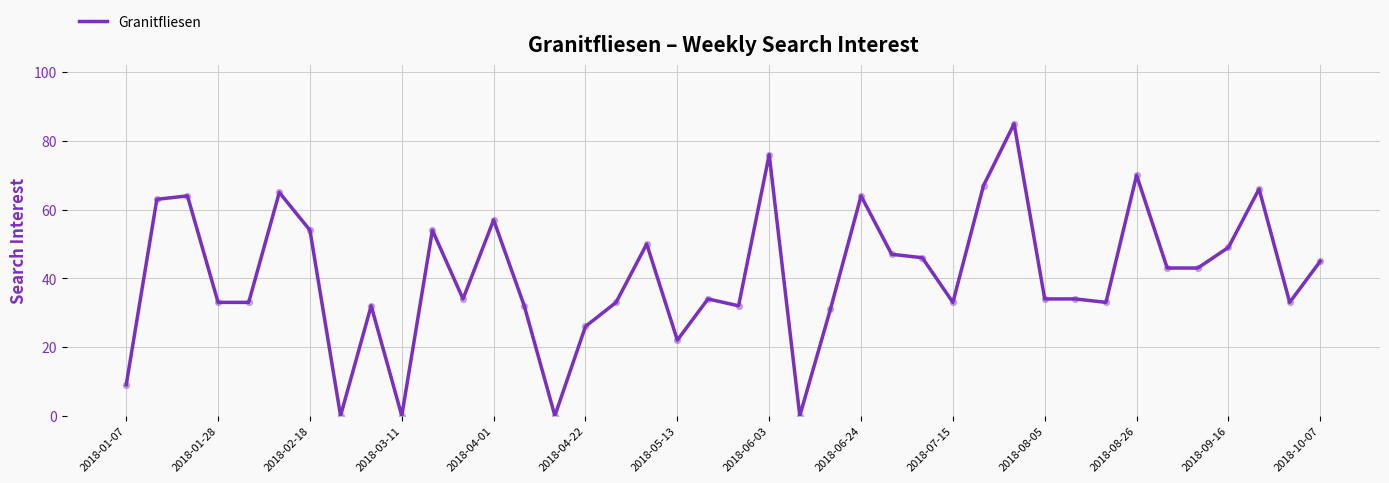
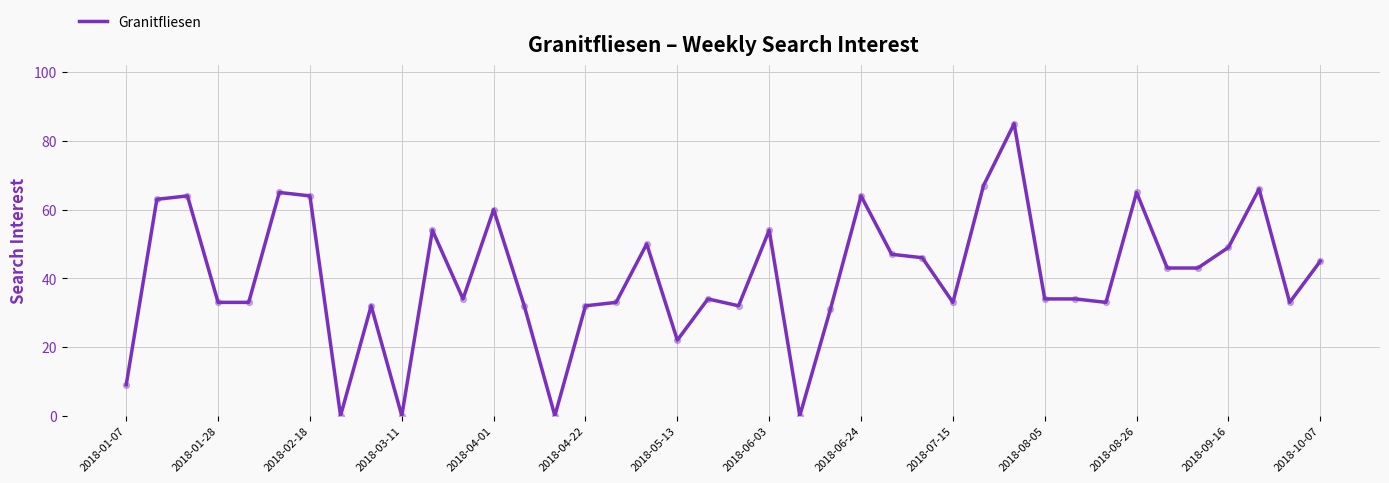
  {
    "2018-01-07": 9,
    "2018-01-28": 33,
-   "2018-02-18": 54,
+   "2018-02-18": 64,
    "2018-03-11": 0,
-   "2018-04-01": 57,
-   "2018-04-22": 26,
+   "2018-04-01": 60,
+   "2018-04-22": 32,
    "2018-05-13": 22,
-   "2018-06-03": 76,
+   "2018-06-03": 54,
    "2018-06-24": 64,
    "2018-07-15": 33,
    "2018-08-05": 34,
-   "2018-08-26": 70,
+   "2018-08-26": 65,
    "2018-09-16": 49,
    "2018-10-07": 45
  }
